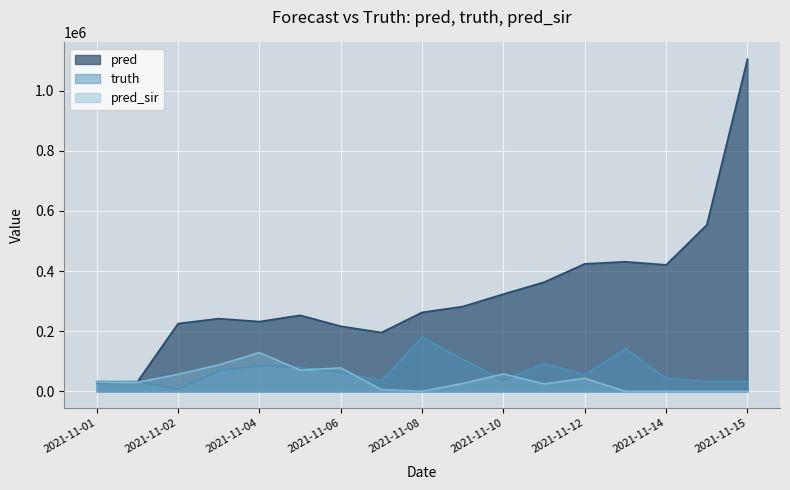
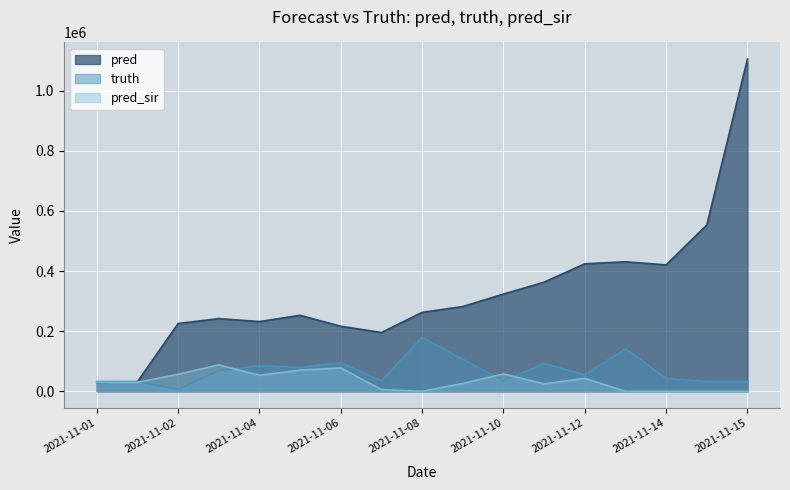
  {
    "pred": {
      "2021-11-02": 230000,
      "2021-11-04": 230000,
      "2021-11-06": 220000,
      "2021-11-08": 260000,
      "2021-11-10": 320000,
      "2021-11-12": 420000,
      "2021-11-14": 420000
    },
    "truth": {
      "2021-11-02": 10000,
      "2021-11-04": 90000,
-     "2021-11-06": 60000,
+     "2021-11-06": 100000,
      "2021-11-08": 180000,
      "2021-11-10": 40000,
      "2021-11-12": 60000,
      "2021-11-14": 40000
    },
    "pred_sir": {
      "2021-11-02": 60000,
-     "2021-11-04": 130000,
+     "2021-11-04": 50000,
      "2021-11-06": 80000,
      "2021-11-08": 0,
      "2021-11-10": 60000,
      "2021-11-12": 40000,
      "2021-11-14": 0
    }
  }
